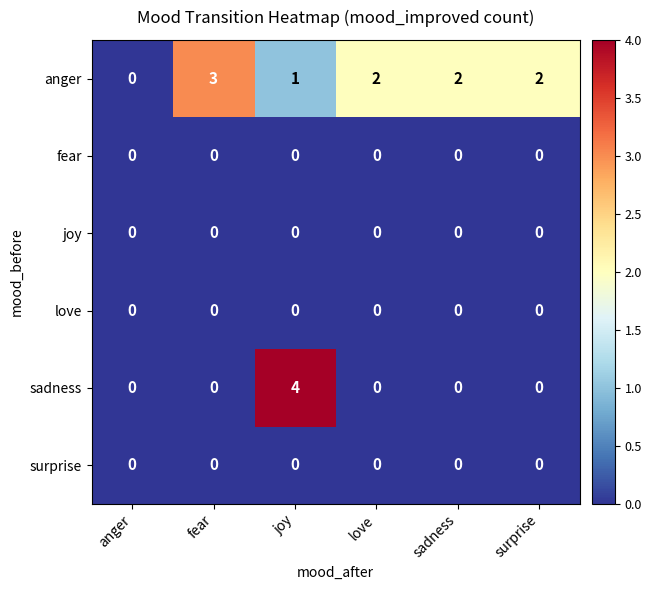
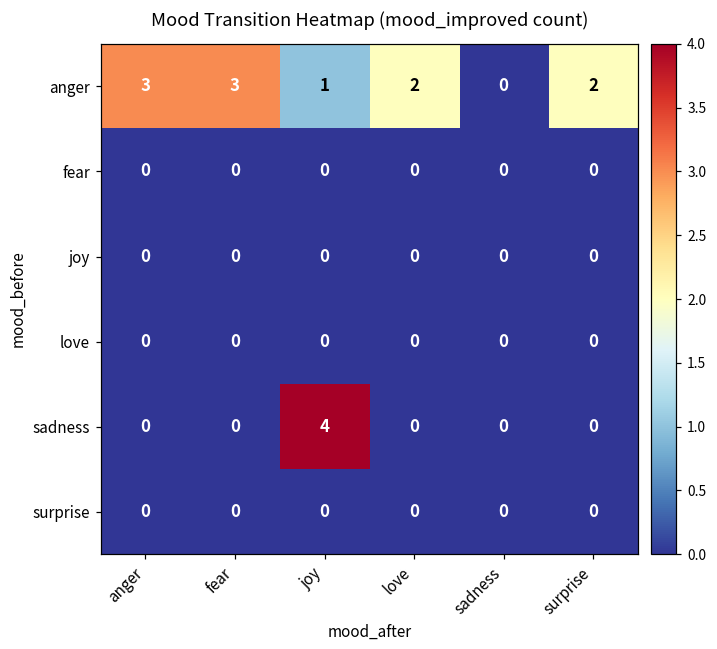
  {
    "anger": {
-     "anger": 0,
+     "anger": 3,
      "fear": 3,
      "joy": 1,
      "love": 2,
-     "sadness": 2,
+     "sadness": 0,
      "surprise": 2
    },
    "fear": {
      "anger": 0,
      "fear": 0,
      "joy": 0,
      "love": 0,
      "sadness": 0,
      "surprise": 0
    },
    "joy": {
      "anger": 0,
      "fear": 0,
      "joy": 0,
      "love": 0,
      "sadness": 0,
      "surprise": 0
    },
    "love": {
      "anger": 0,
      "fear": 0,
      "joy": 0,
      "love": 0,
      "sadness": 0,
      "surprise": 0
    },
    "sadness": {
      "anger": 0,
      "fear": 0,
      "joy": 4,
      "love": 0,
      "sadness": 0,
      "surprise": 0
    },
    "surprise": {
      "anger": 0,
      "fear": 0,
      "joy": 0,
      "love": 0,
      "sadness": 0,
      "surprise": 0
    }
  }
